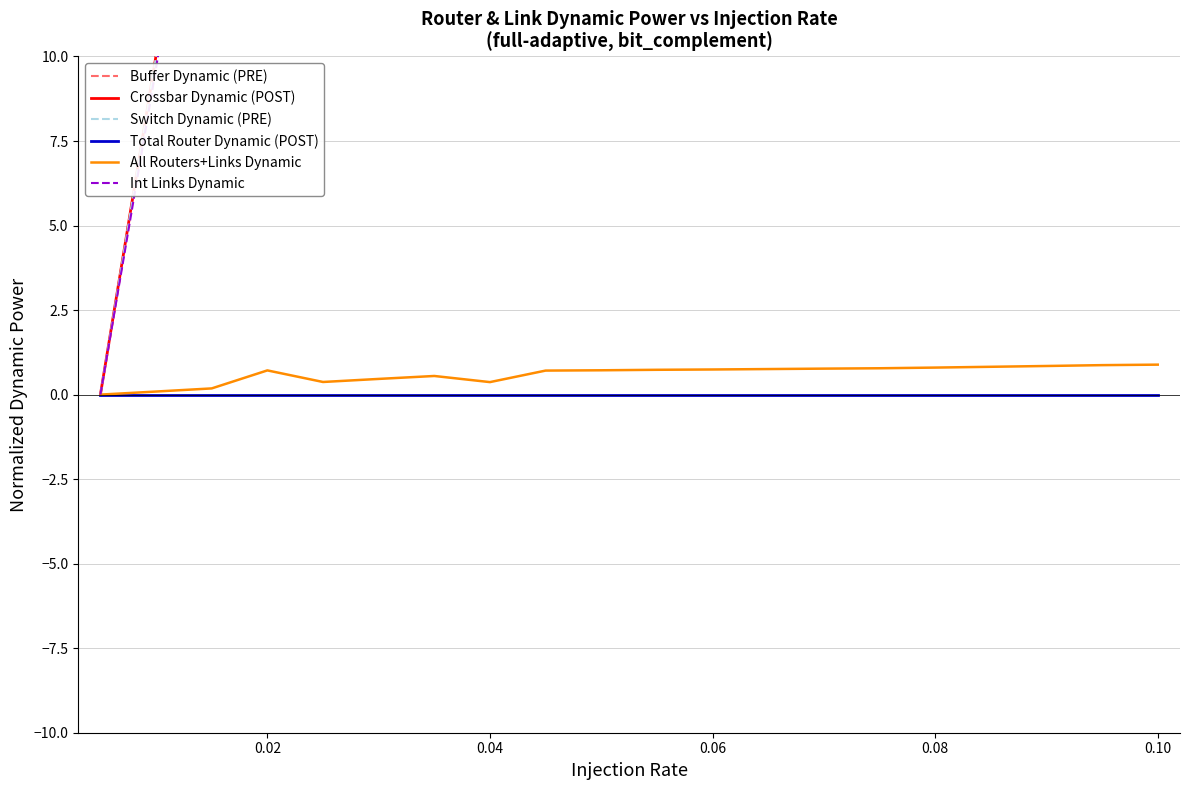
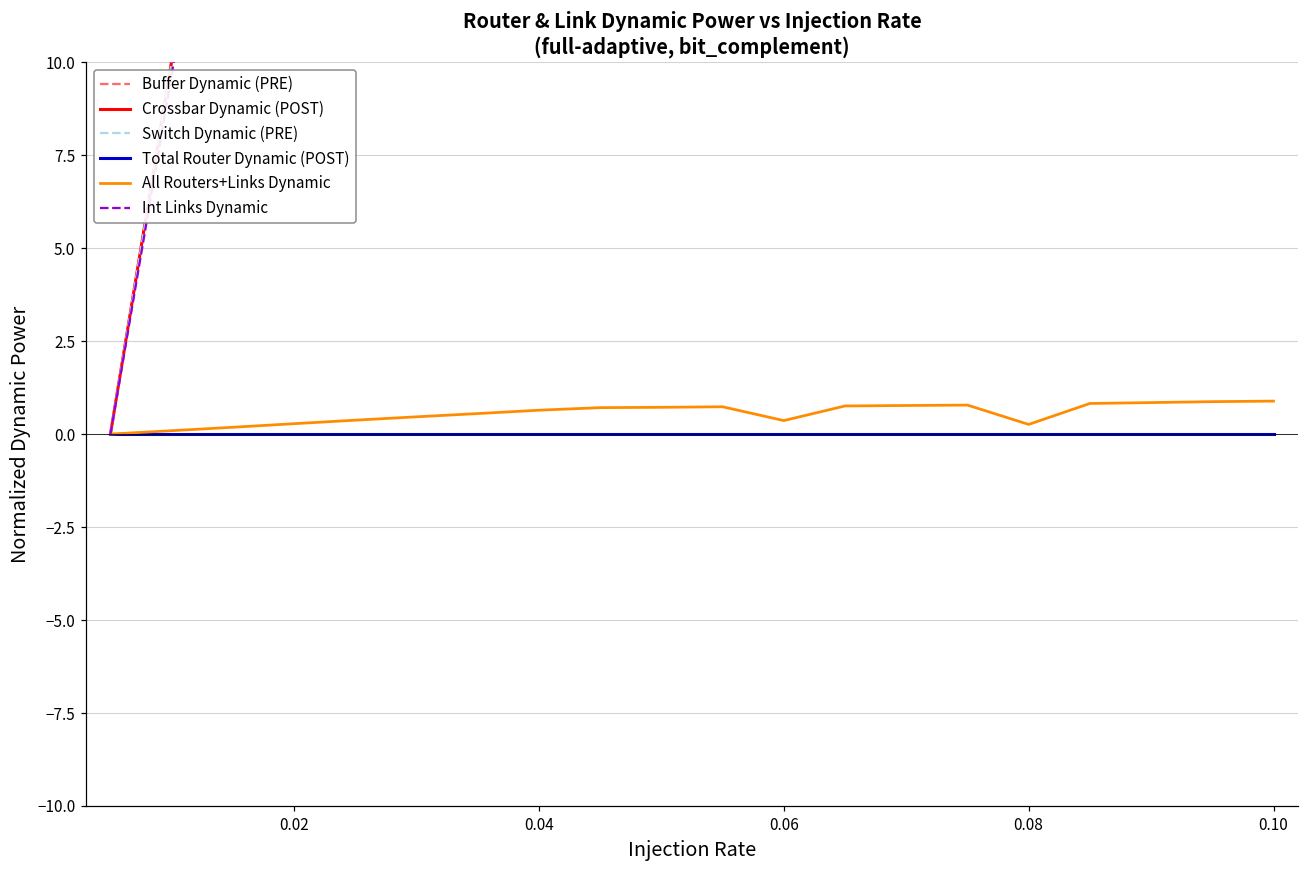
  {
    "Total Router Dynamic (POST)": {
      "0.02": 0.0,
      "0.04": 0.0,
      "0.06": 0.0,
      "0.08": 0.0,
      "0.10": 0.0
    },
    "All Routers+Links Dynamic": {
-     "0.02": 0.7,
-     "0.04": 0.4,
-     "0.06": 0.7,
-     "0.08": 0.8,
+     "0.02": 0.3,
+     "0.04": 0.6,
+     "0.06": 0.4,
+     "0.08": 0.3,
      "0.10": 0.9
    }
  }
